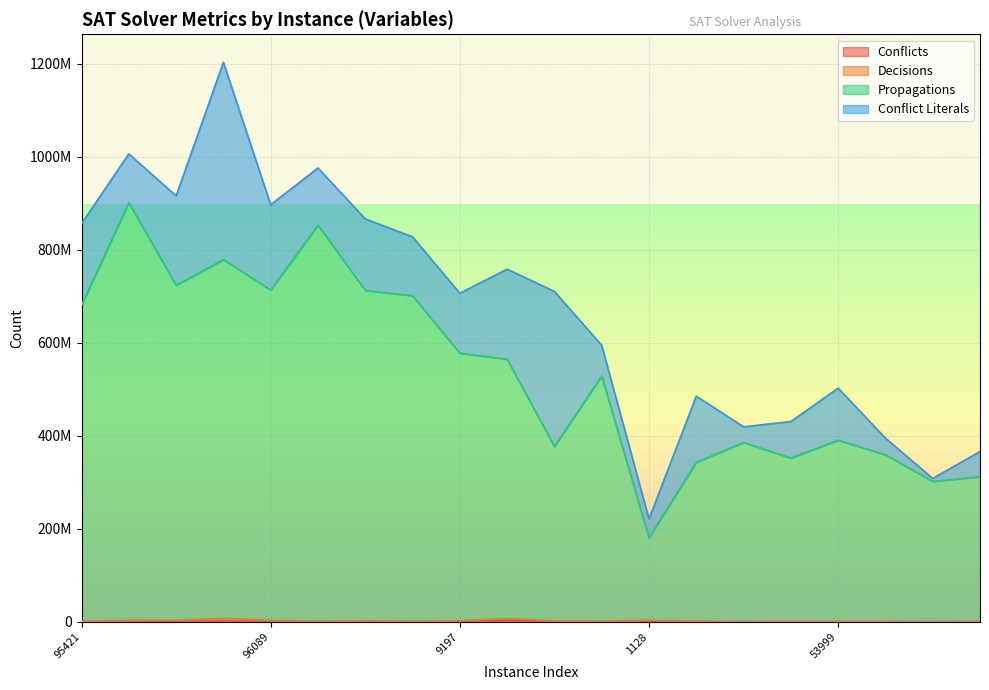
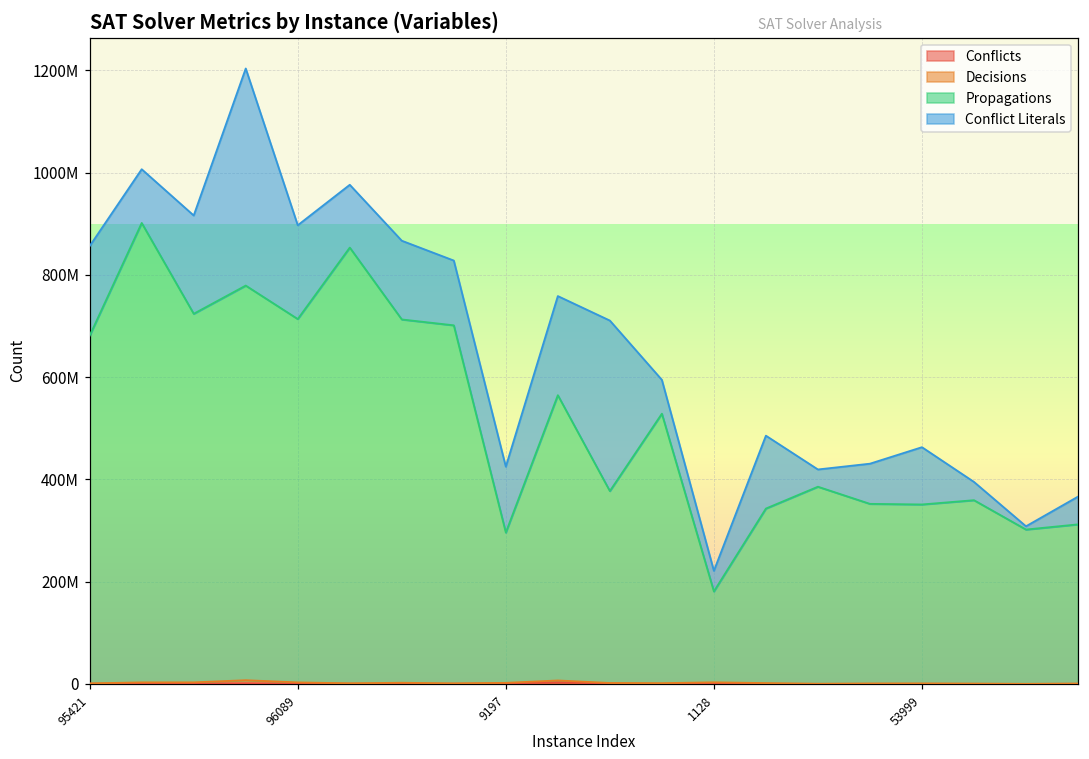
  {
    "Propagations": {
      "95421": 680000000,
      "96089": 710000000,
-     "9197": 580000000,
+     "9197": 290000000,
      "1128": 180000000,
-     "53999": 390000000
+     "53999": 350000000
    },
    "Conflict Literals": {
      "95421": 180000000,
      "96089": 180000000,
      "9197": 130000000,
      "1128": 40000000,
      "53999": 110000000
    }
  }
